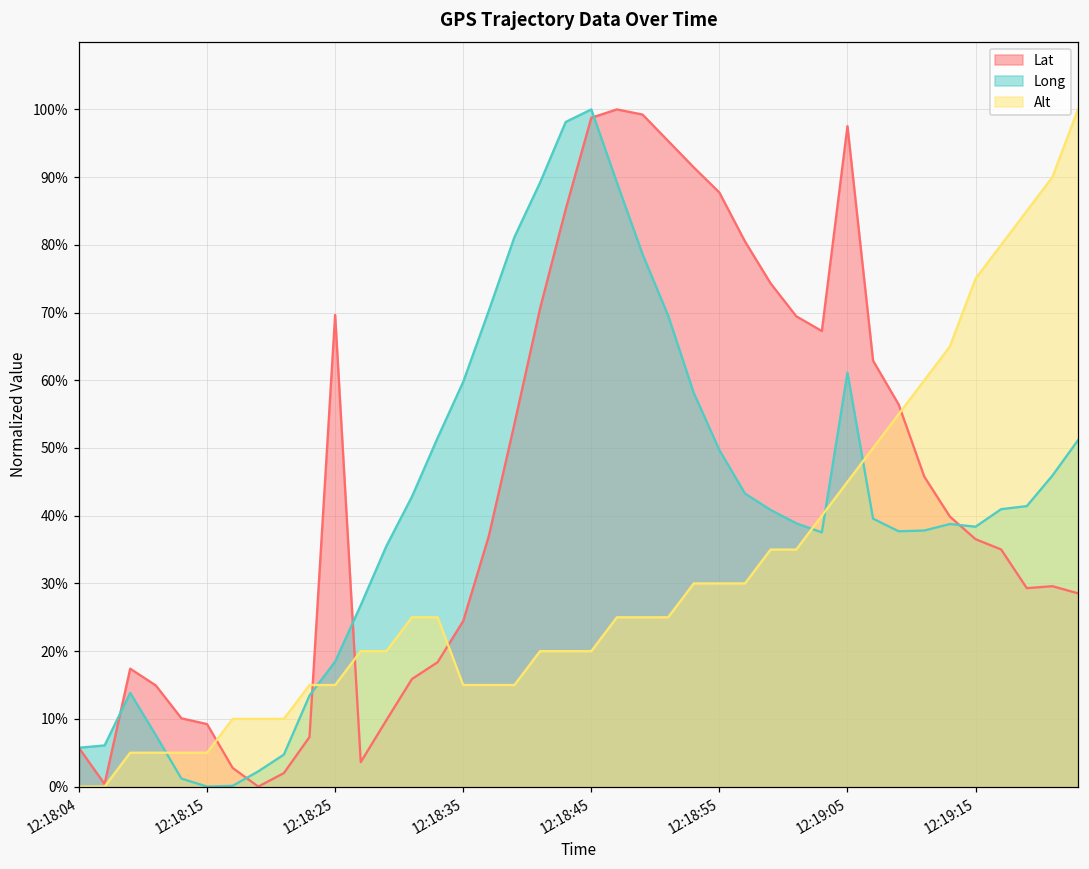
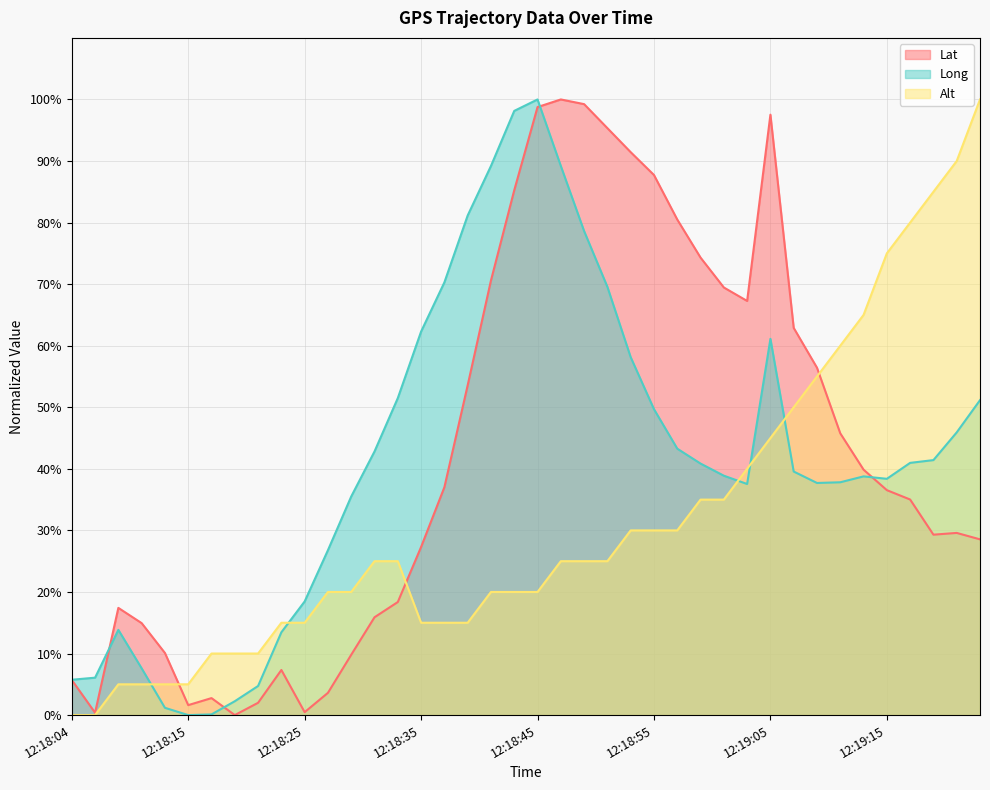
  {
    "Lat": {
-     "12:18:15": "9%",
-     "12:18:25": "70%",
-     "12:18:35": "24%",
+     "12:18:15": "2%",
+     "12:18:25": "0%",
+     "12:18:35": "27%",
      "12:18:45": "99%",
      "12:18:55": "88%",
      "12:19:05": "98%",
      "12:19:15": "37%"
    },
    "Long": {
      "12:18:15": "0%",
      "12:18:25": "18%",
-     "12:18:35": "60%",
+     "12:18:35": "62%",
      "12:18:45": "100%",
      "12:18:55": "50%",
      "12:19:05": "61%",
      "12:19:15": "38%"
    },
    "Alt": {
      "12:18:04": "0%",
      "12:18:15": "5%",
      "12:18:25": "15%",
      "12:18:35": "15%",
      "12:18:45": "20%",
      "12:18:55": "30%",
      "12:19:05": "45%",
      "12:19:15": "75%"
    }
  }
